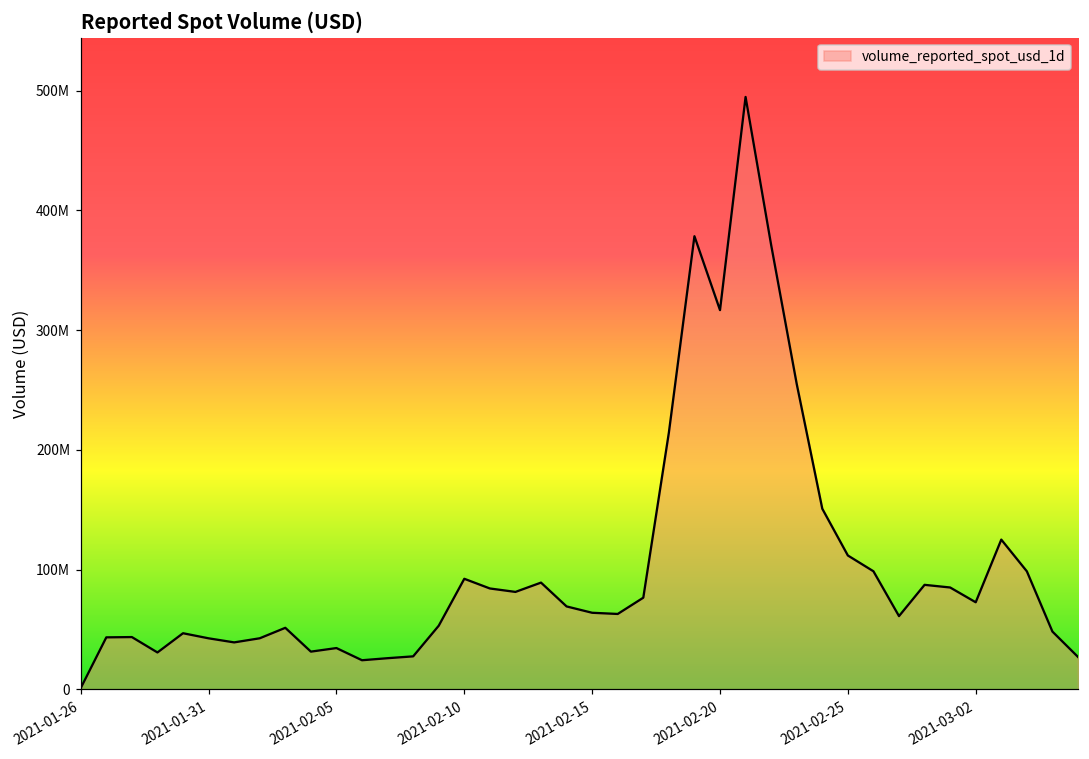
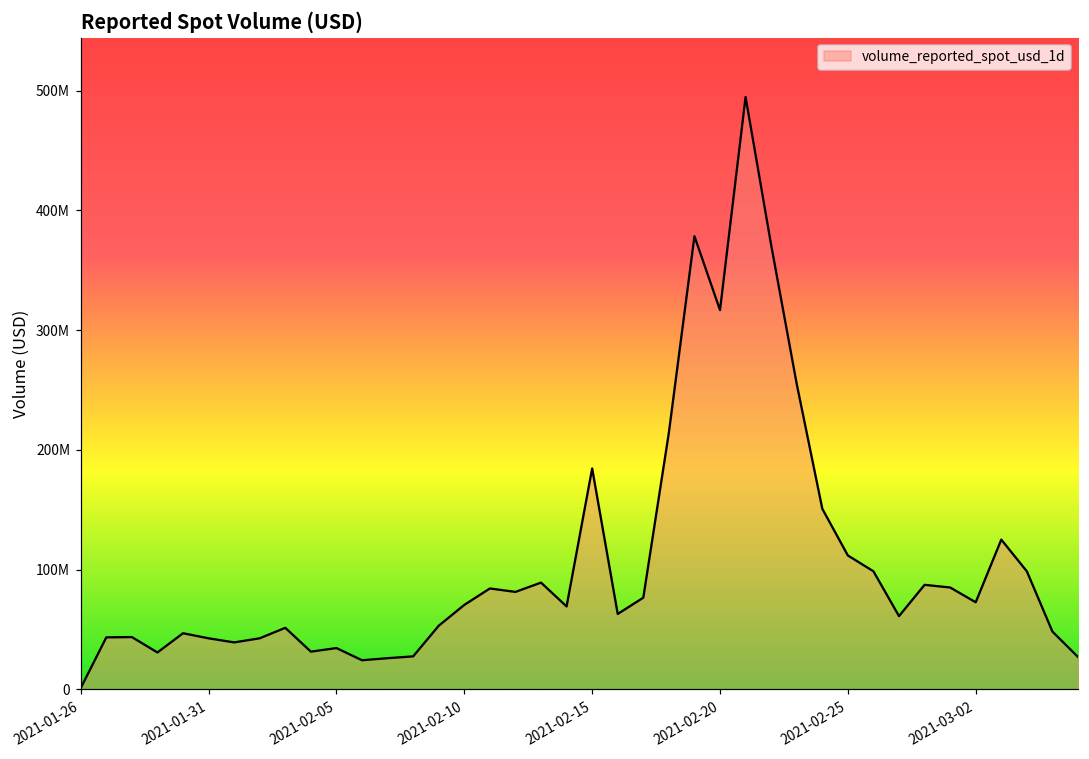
  {
    "2021-01-26": 1000000,
    "2021-01-31": 43000000,
    "2021-02-05": 34000000,
-   "2021-02-10": 92000000,
-   "2021-02-15": 64000000,
+   "2021-02-10": 71000000,
+   "2021-02-15": 184000000,
    "2021-02-20": 317000000,
    "2021-02-25": 112000000,
    "2021-03-02": 73000000
  }
